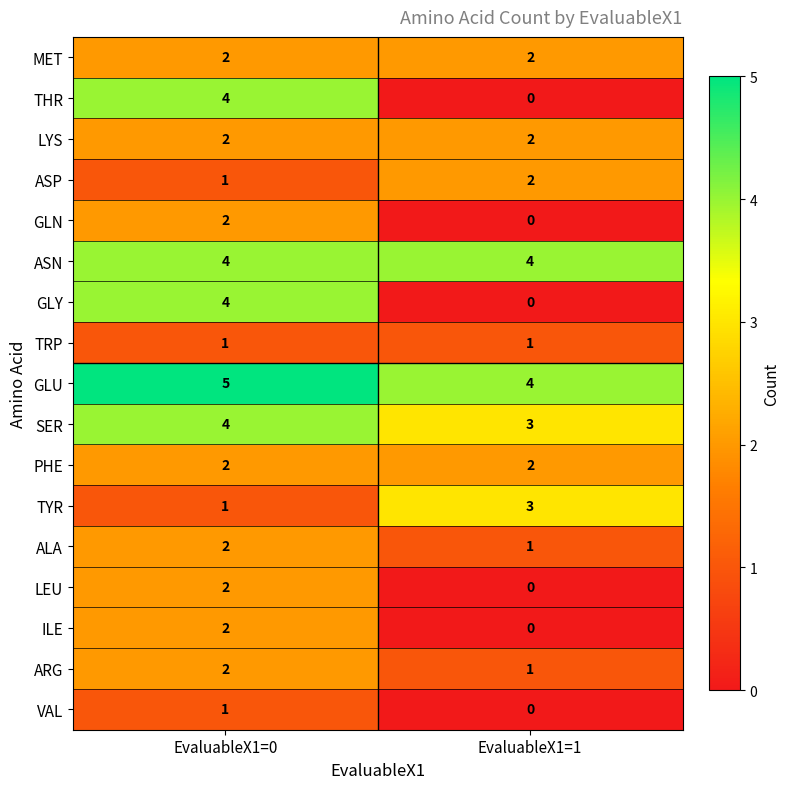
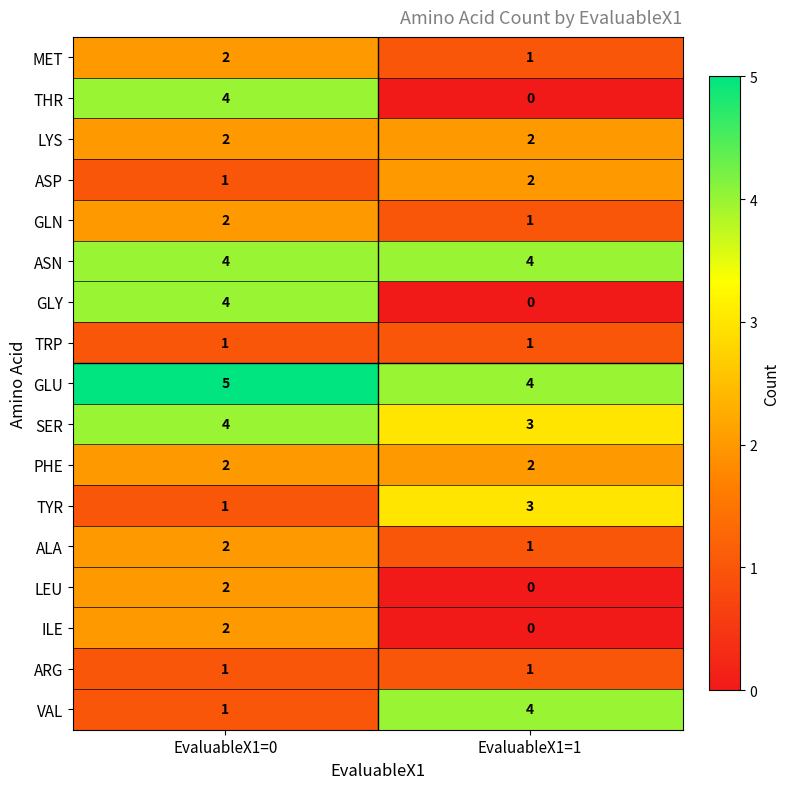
  {
    "MET": {
      "EvaluableX1=0": 2,
-     "EvaluableX1=1": 2
+     "EvaluableX1=1": 1
    },
    "THR": {
      "EvaluableX1=0": 4,
      "EvaluableX1=1": 0
    },
    "LYS": {
      "EvaluableX1=0": 2,
      "EvaluableX1=1": 2
    },
    "ASP": {
      "EvaluableX1=0": 1,
      "EvaluableX1=1": 2
    },
    "GLN": {
      "EvaluableX1=0": 2,
-     "EvaluableX1=1": 0
+     "EvaluableX1=1": 1
    },
    "ASN": {
      "EvaluableX1=0": 4,
      "EvaluableX1=1": 4
    },
    "GLY": {
      "EvaluableX1=0": 4,
      "EvaluableX1=1": 0
    },
    "TRP": {
      "EvaluableX1=0": 1,
      "EvaluableX1=1": 1
    },
    "GLU": {
      "EvaluableX1=0": 5,
      "EvaluableX1=1": 4
    },
    "SER": {
      "EvaluableX1=0": 4,
      "EvaluableX1=1": 3
    },
    "PHE": {
      "EvaluableX1=0": 2,
      "EvaluableX1=1": 2
    },
    "TYR": {
      "EvaluableX1=0": 1,
      "EvaluableX1=1": 3
    },
    "ALA": {
      "EvaluableX1=0": 2,
      "EvaluableX1=1": 1
    },
    "LEU": {
      "EvaluableX1=0": 2,
      "EvaluableX1=1": 0
    },
    "ILE": {
      "EvaluableX1=0": 2,
      "EvaluableX1=1": 0
    },
    "ARG": {
-     "EvaluableX1=0": 2,
+     "EvaluableX1=0": 1,
      "EvaluableX1=1": 1
    },
    "VAL": {
      "EvaluableX1=0": 1,
-     "EvaluableX1=1": 0
+     "EvaluableX1=1": 4
    }
  }
